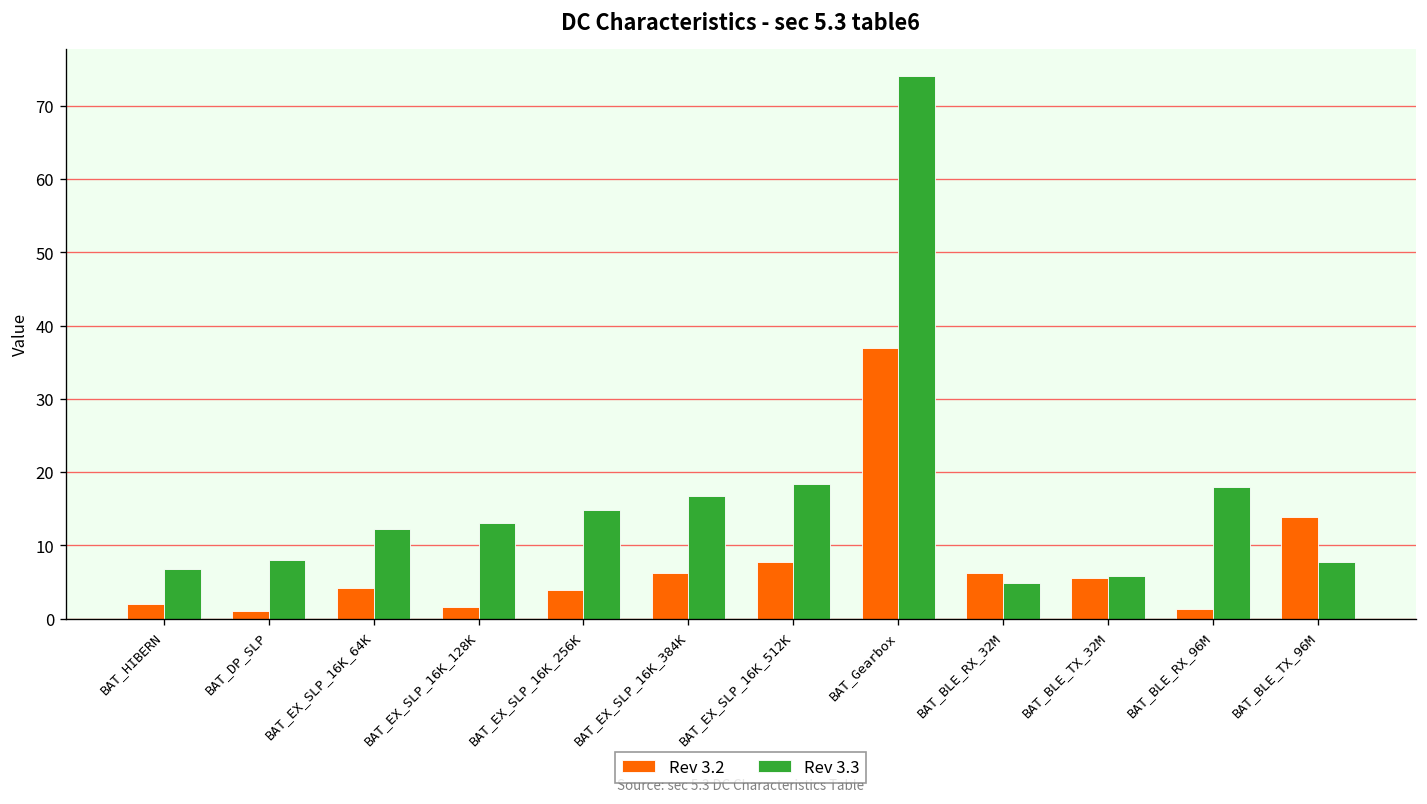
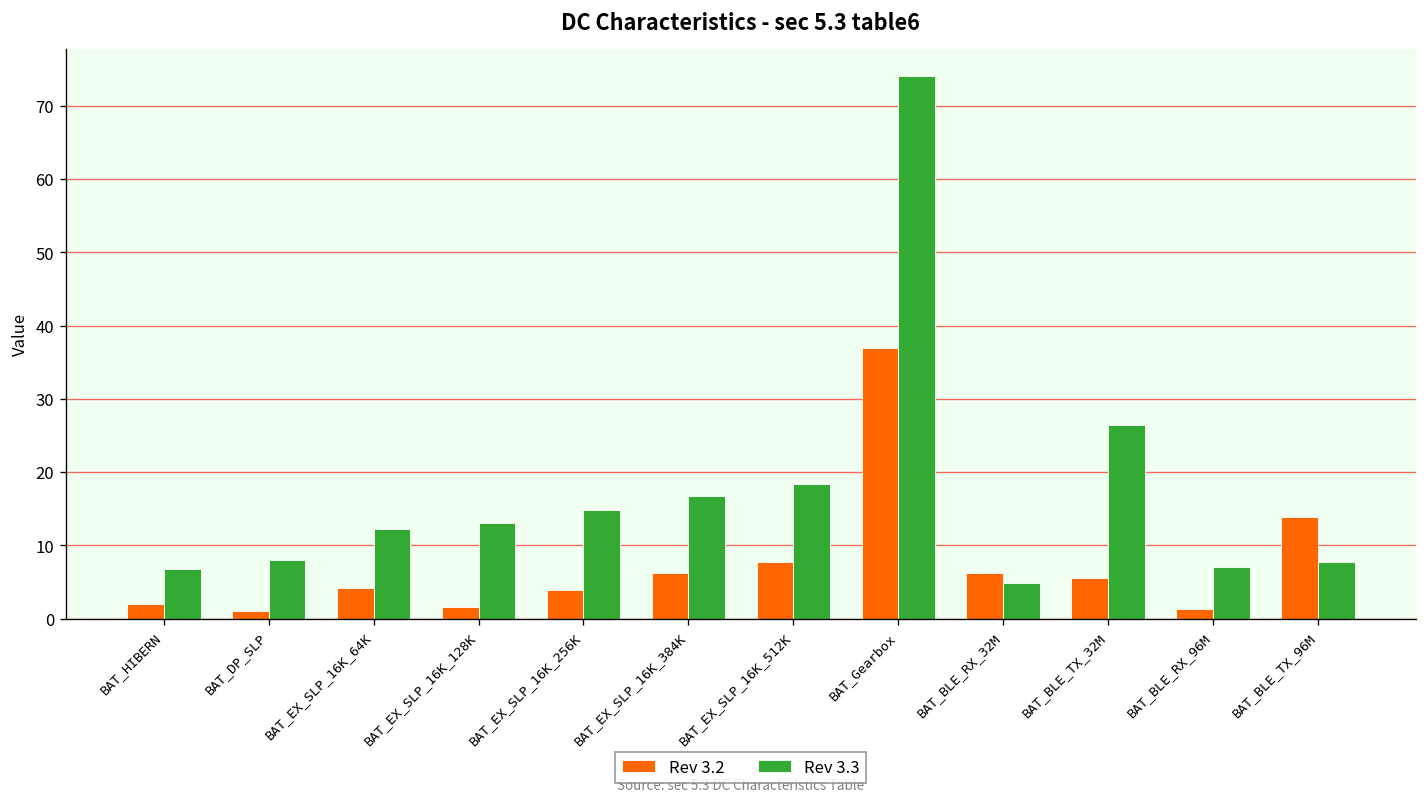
  {
    "Rev 3.2": {
      "BAT_HIBERN": 2,
      "BAT_DP_SLP": 1,
      "BAT_EX_SLP_16K_64K": 4,
      "BAT_EX_SLP_16K_128K": 2,
      "BAT_EX_SLP_16K_256K": 4,
      "BAT_EX_SLP_16K_384K": 6,
      "BAT_EX_SLP_16K_512K": 8,
      "BAT_Gearbox": 37,
      "BAT_BLE_RX_32M": 6,
      "BAT_BLE_TX_32M": 6,
      "BAT_BLE_RX_96M": 1,
      "BAT_BLE_TX_96M": 14
    },
    "Rev 3.3": {
      "BAT_HIBERN": 7,
      "BAT_DP_SLP": 8,
      "BAT_EX_SLP_16K_64K": 12,
      "BAT_EX_SLP_16K_128K": 13,
      "BAT_EX_SLP_16K_256K": 15,
      "BAT_EX_SLP_16K_384K": 17,
      "BAT_EX_SLP_16K_512K": 18,
      "BAT_Gearbox": 74,
      "BAT_BLE_RX_32M": 5,
-     "BAT_BLE_TX_32M": 6,
-     "BAT_BLE_RX_96M": 18,
+     "BAT_BLE_TX_32M": 26,
+     "BAT_BLE_RX_96M": 7,
      "BAT_BLE_TX_96M": 8
    }
  }
